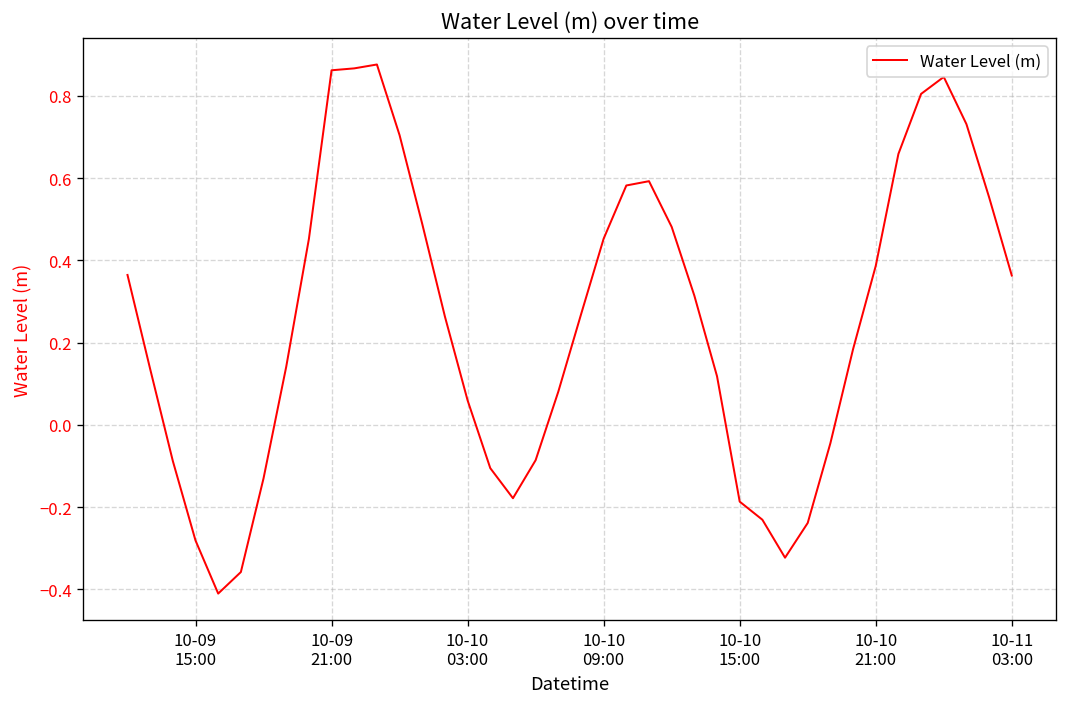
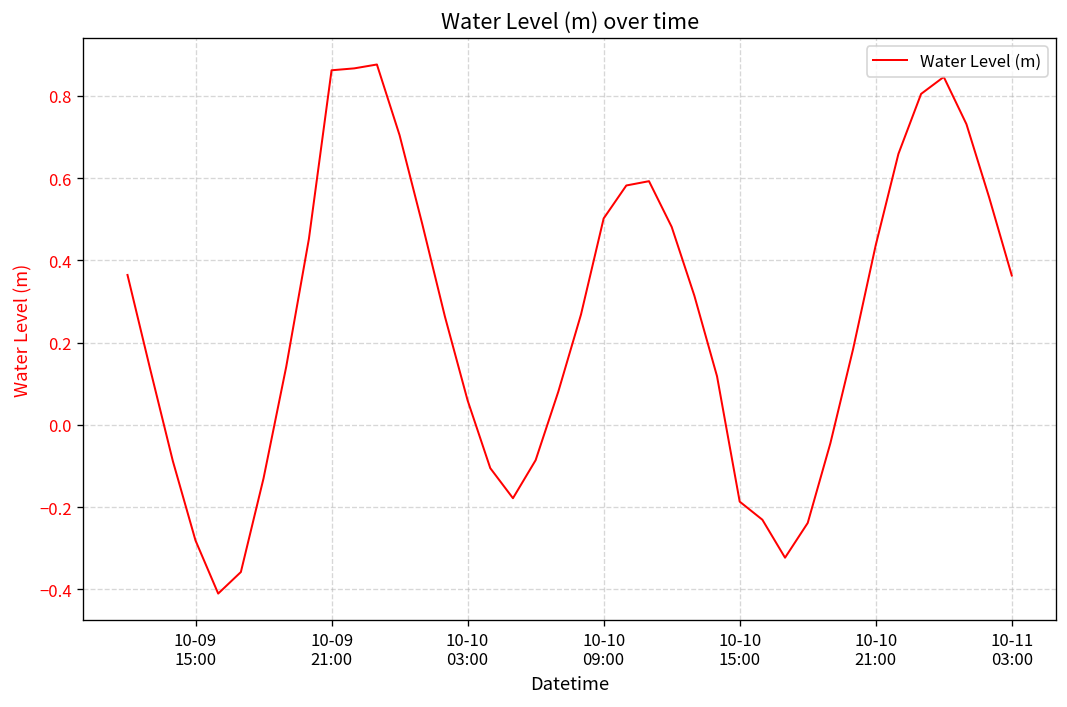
  {
    "10-09 15:00": -0.28,
    "10-09 21:00": 0.86,
    "10-10 03:00": 0.06,
-   "10-10 09:00": 0.45,
+   "10-10 09:00": 0.50,
    "10-10 15:00": -0.19,
-   "10-10 21:00": 0.39,
+   "10-10 21:00": 0.44,
    "10-11 03:00": 0.36
  }
